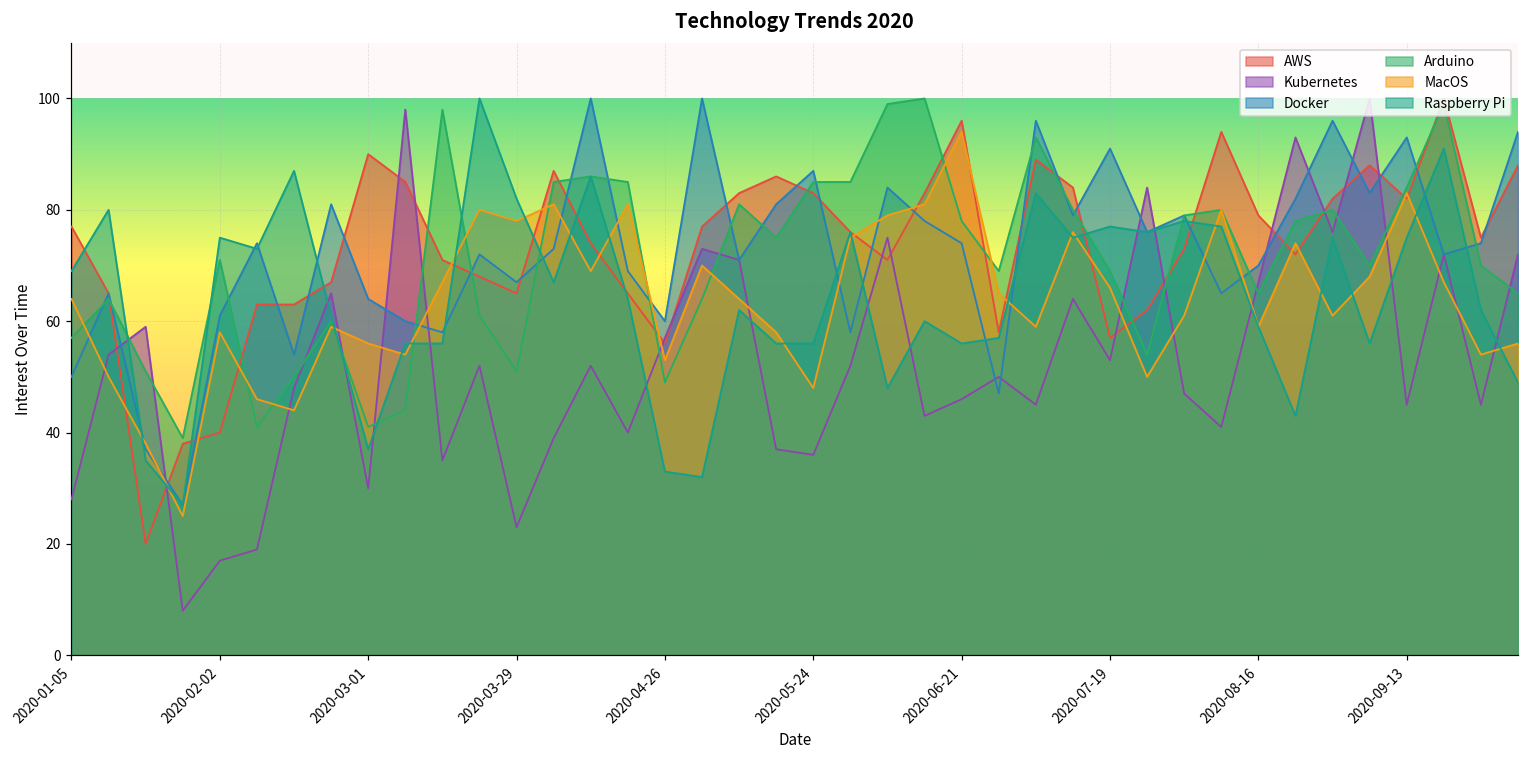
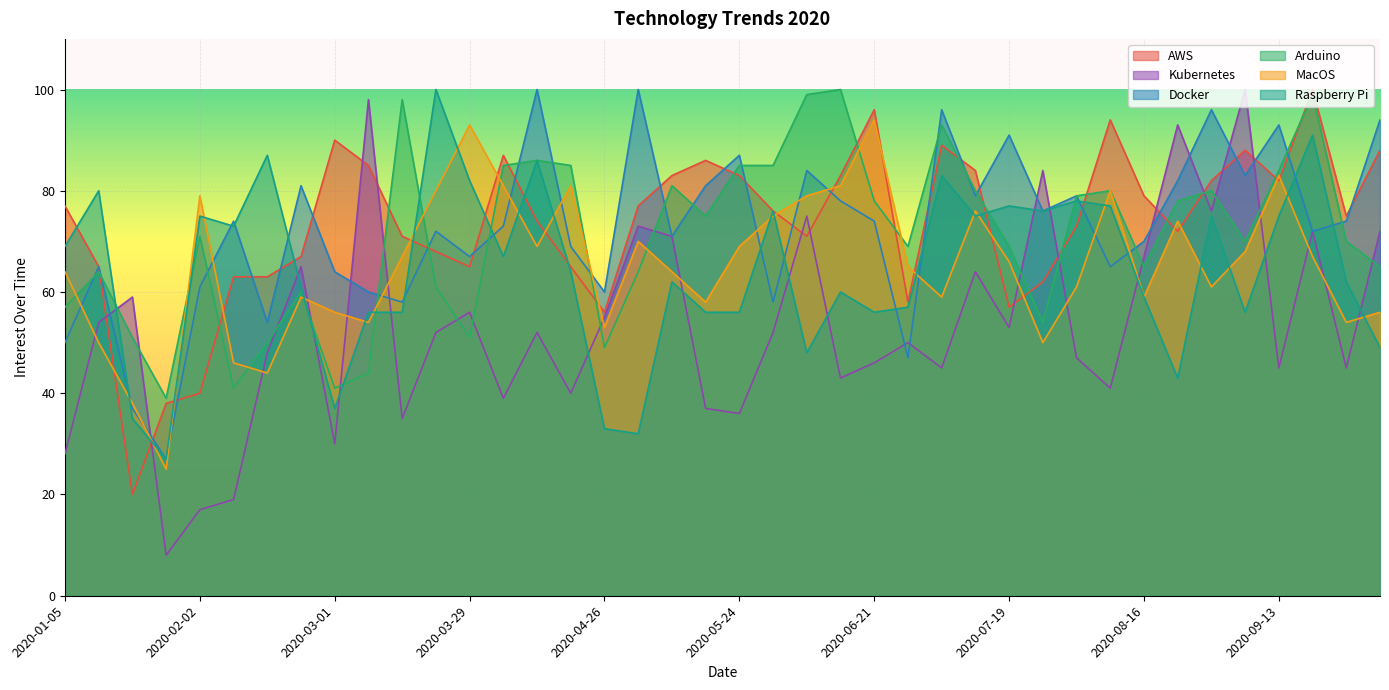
  {
    "AWS": {
      "2020-01-05": 77,
      "2020-02-02": 40,
      "2020-03-01": 90,
      "2020-03-29": 65,
      "2020-04-26": 56,
      "2020-05-24": 83,
      "2020-06-21": 96,
      "2020-07-19": 57,
      "2020-08-16": 79,
      "2020-09-13": 82
    },
    "Kubernetes": {
      "2020-01-05": 28,
      "2020-02-02": 17,
      "2020-03-01": 30,
-     "2020-03-29": 23,
-     "2020-04-26": 57,
+     "2020-03-29": 56,
+     "2020-04-26": 55,
      "2020-05-24": 36,
      "2020-06-21": 46,
      "2020-07-19": 53,
      "2020-08-16": 67,
      "2020-09-13": 45
    },
    "MacOS": {
      "2020-01-05": 64,
-     "2020-02-02": 58,
+     "2020-02-02": 79,
      "2020-03-01": 56,
-     "2020-03-29": 78,
+     "2020-03-29": 93,
      "2020-04-26": 53,
-     "2020-05-24": 48,
+     "2020-05-24": 69,
      "2020-06-21": 94,
      "2020-07-19": 66,
      "2020-09-13": 83
    }
  }
